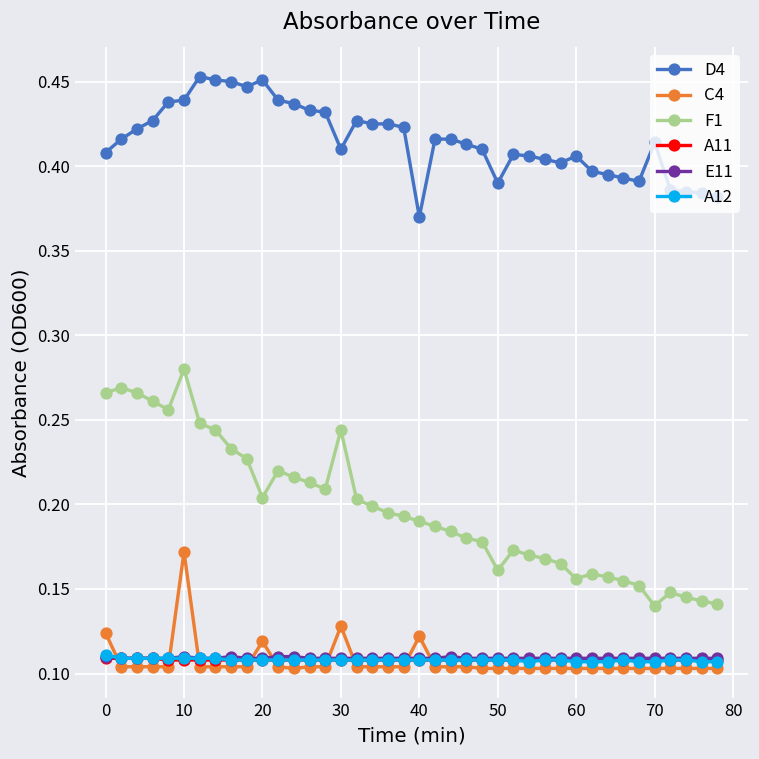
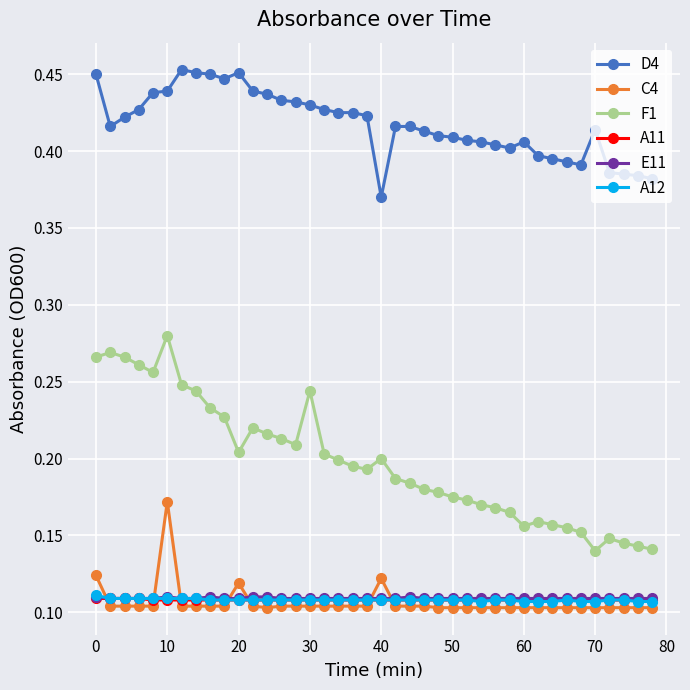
  {
    "D4": {
-     "0": 0.408,
+     "0": 0.450,
      "10": 0.439,
      "20": 0.451,
-     "30": 0.41,
+     "30": 0.43,
      "40": 0.370,
-     "50": 0.390,
+     "50": 0.409,
      "60": 0.406
    },
    "C4": {
      "0": 0.124,
      "10": 0.172,
      "20": 0.119,
-     "30": 0.128,
+     "30": 0.104,
      "40": 0.122,
      "50": 0.103,
      "60": 0.103,
      "70": 0.103
    },
    "F1": {
      "0": 0.266,
      "10": 0.280,
      "20": 0.204,
      "30": 0.244,
-     "40": 0.19,
-     "50": 0.161,
+     "40": 0.20,
+     "50": 0.175,
      "60": 0.156,
      "70": 0.140
    }
  }
